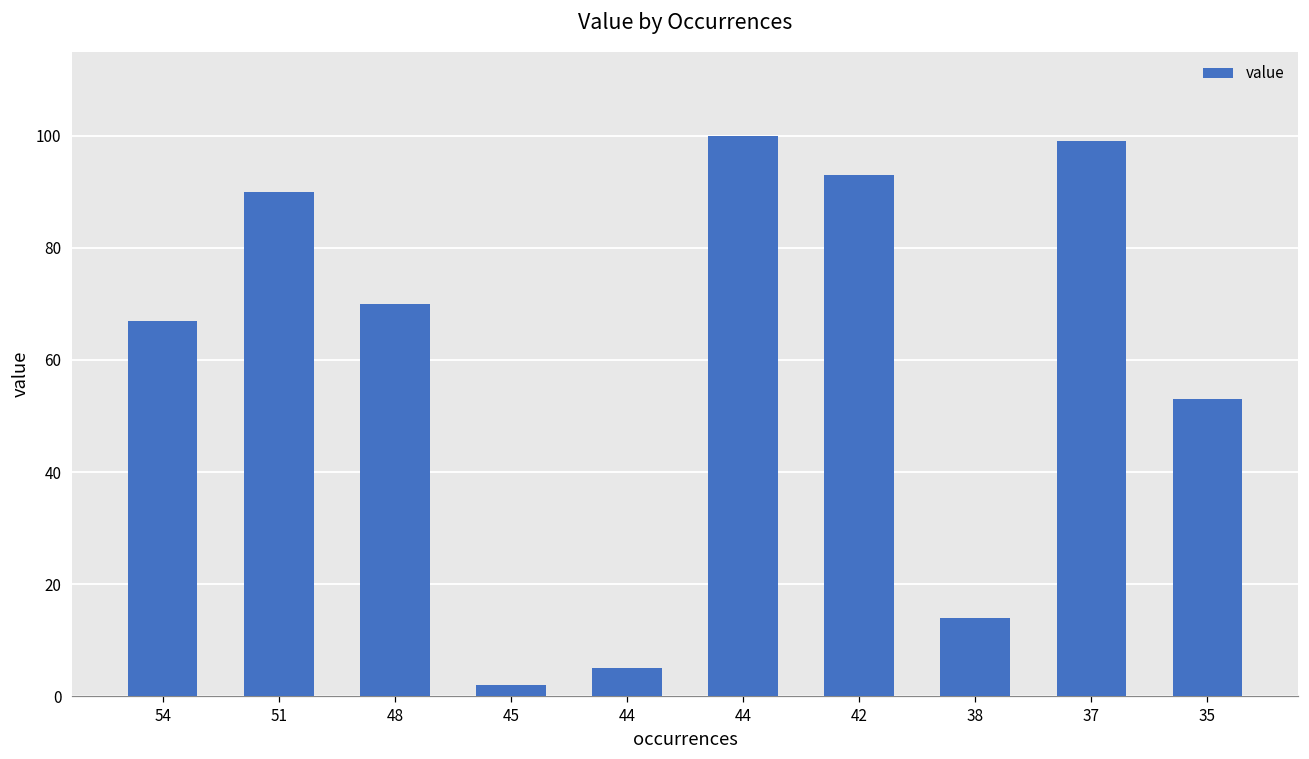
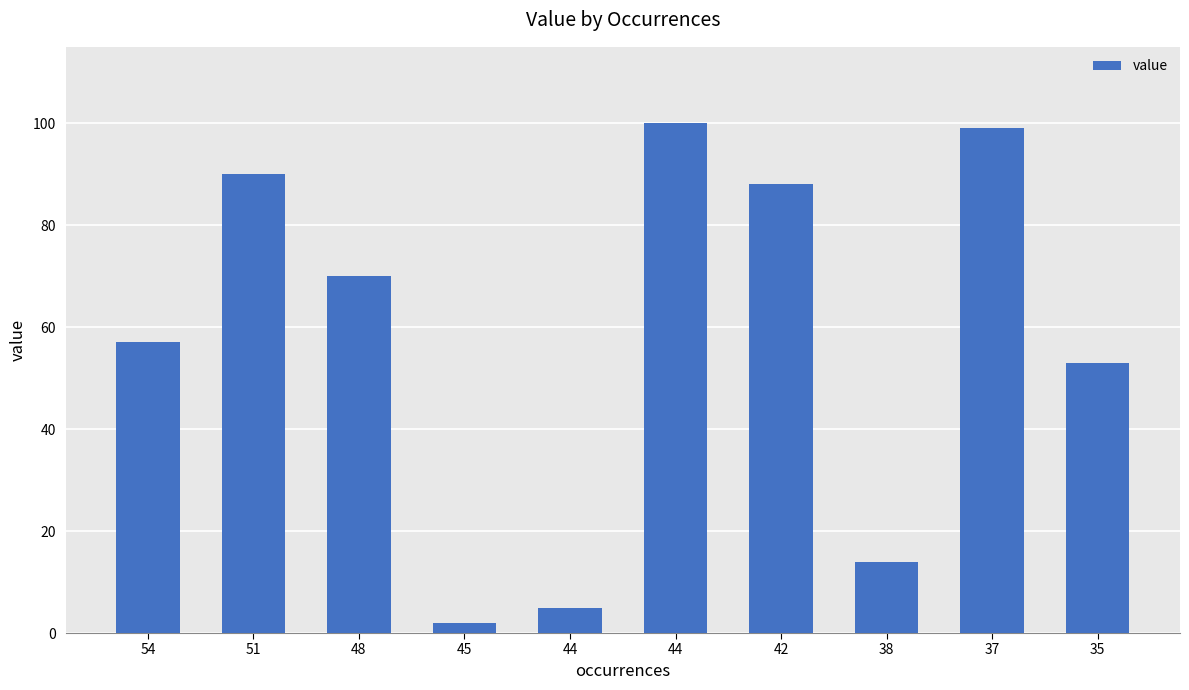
  {
-   "54": 67,
+   "54": 57,
    "51": 90,
    "48": 70,
    "45": 2,
-   "42": 93,
+   "42": 88,
    "38": 14,
    "37": 99,
    "35": 53
  }
